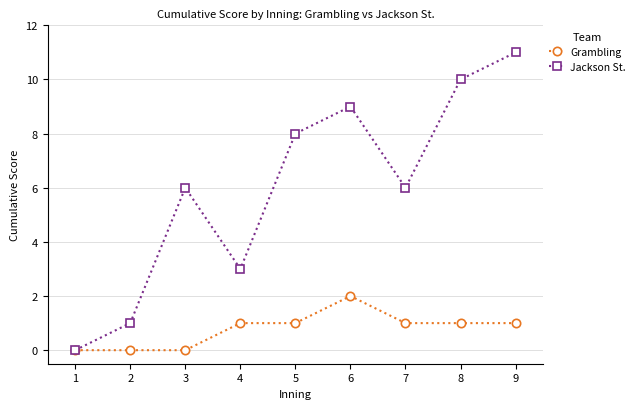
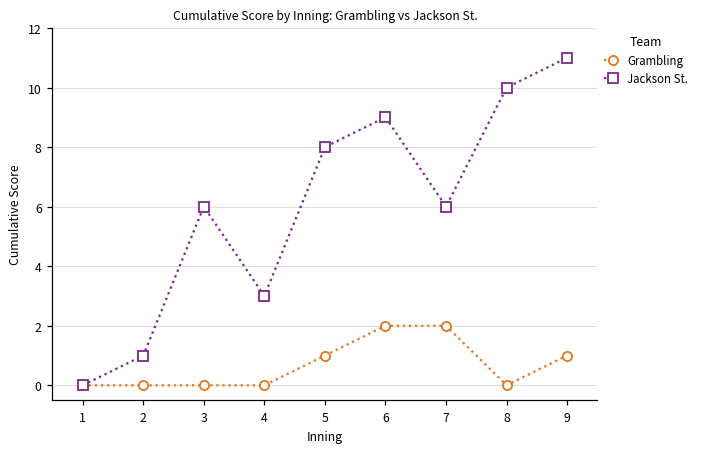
  {
    "Grambling": {
      "2": 0,
      "3": 0,
-     "4": 1,
+     "4": 0,
      "5": 1,
      "6": 2,
-     "7": 1,
-     "8": 1,
+     "7": 2,
+     "8": 0,
      "9": 1
    },
    "Jackson St.": {
      "2": 1,
      "3": 6,
      "4": 3,
      "5": 8,
      "6": 9,
      "7": 6,
      "8": 10,
      "9": 11
    }
  }
